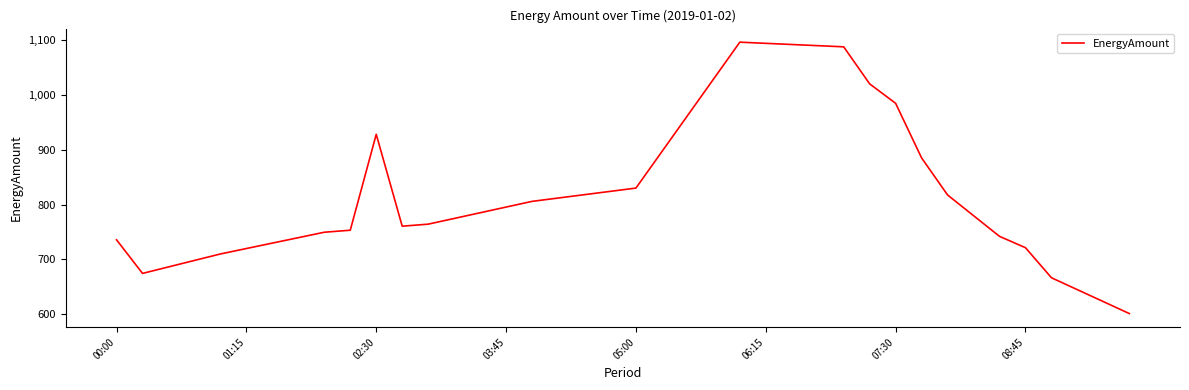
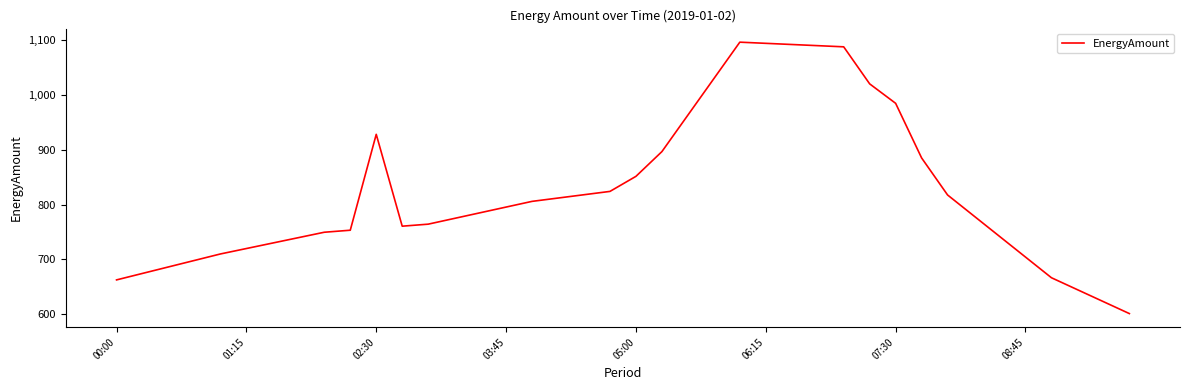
  {
-   "00:00": "740",
+   "00:00": "660",
    "01:15": "720",
    "02:30": "930",
    "03:45": "800",
-   "05:00": "830",
+   "05:00": "850",
    "06:15": "1,090",
    "07:30": "980",
-   "08:45": "720"
+   "08:45": "700"
  }
